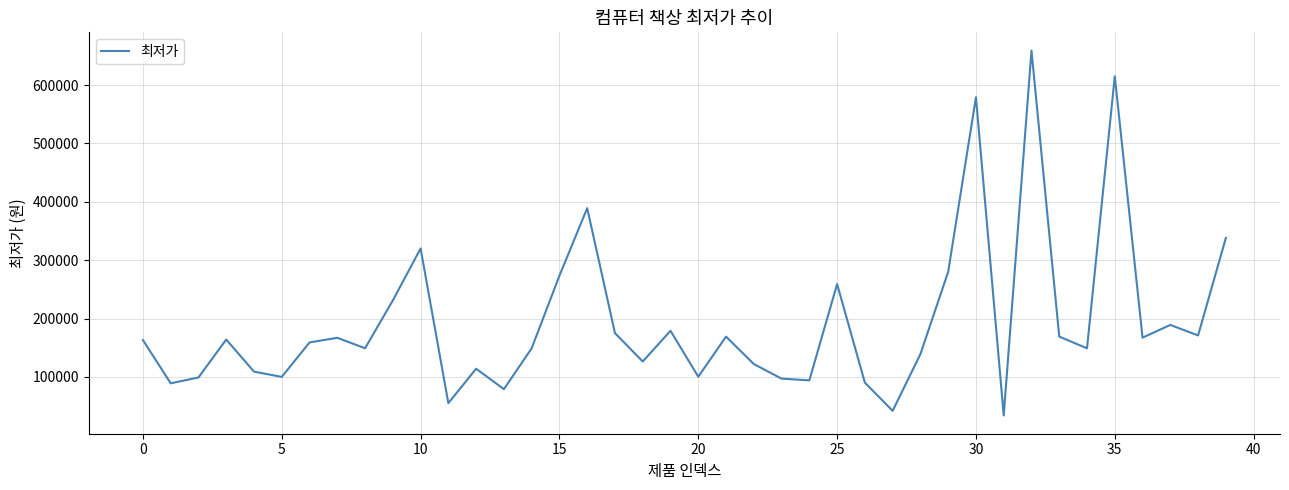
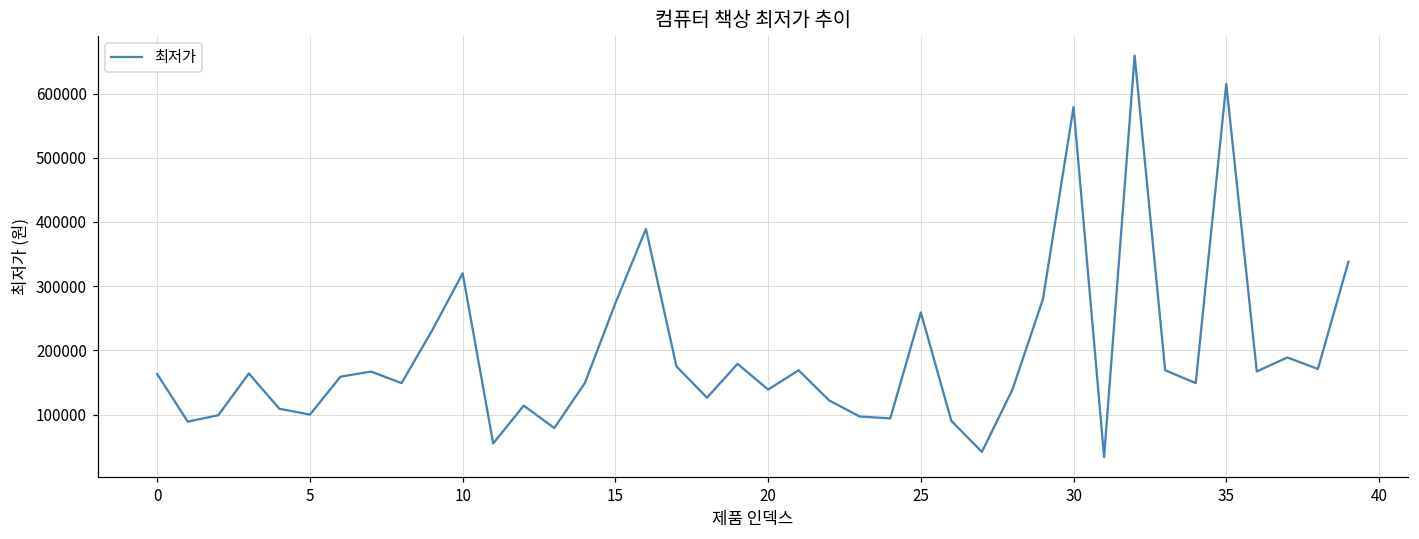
  {
    "0": 160000,
    "5": 100000,
    "10": 320000,
    "15": 270000,
-   "20": 100000,
+   "20": 140000,
    "25": 260000,
    "30": 580000,
    "35": 620000
  }
